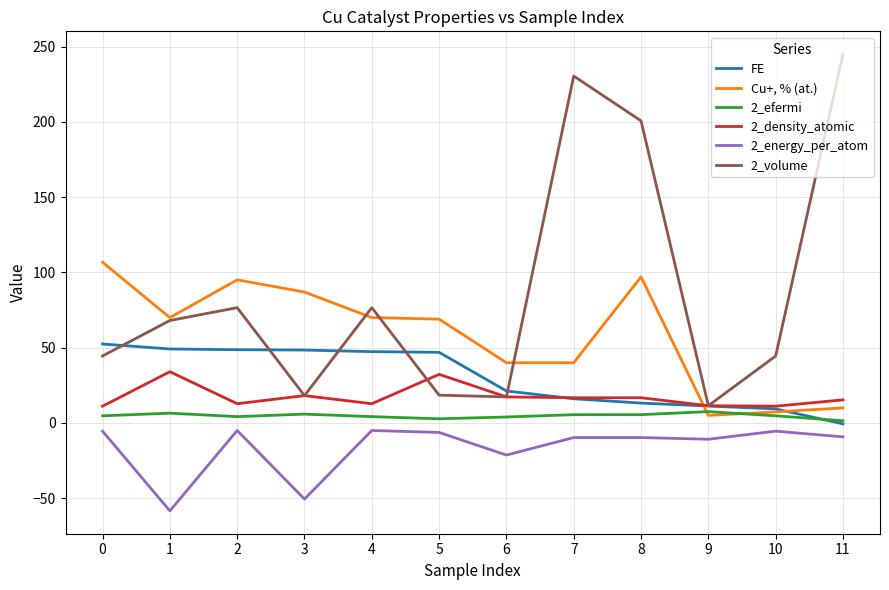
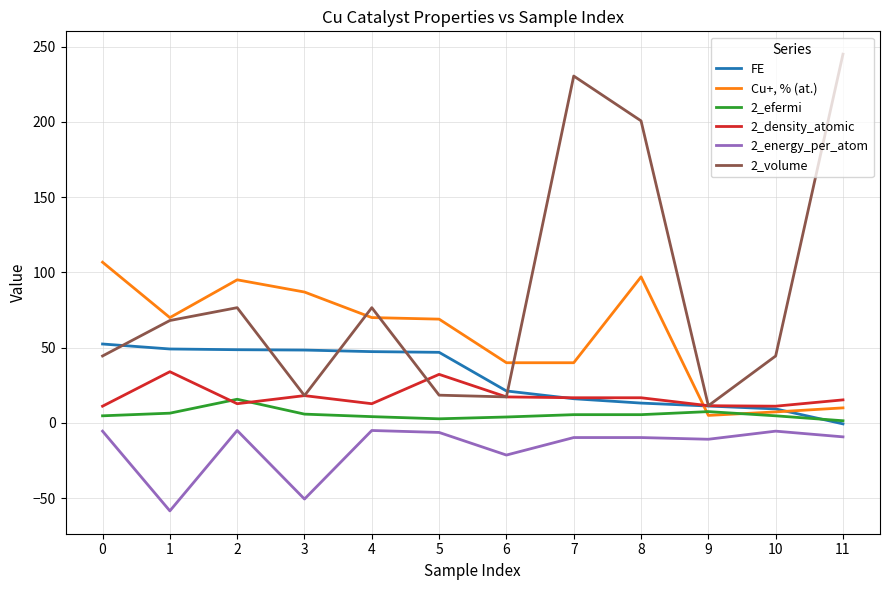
  {
    "FE": {
      "0": 52,
      "1": 49,
      "2": 49,
      "3": 48,
      "4": 47,
      "5": 47,
      "6": 21,
      "8": 13,
      "10": 9,
      "11": -1
    },
    "Cu+, % (at.)": {
      "0": 107,
      "1": 70,
      "2": 95,
      "3": 87,
      "4": 70,
      "5": 69,
      "6": 40,
      "7": 40,
      "8": 97,
      "9": 5,
      "10": 7,
      "11": 10
    },
    "2_efermi": {
      "0": 5,
      "1": 6,
-     "2": 4,
+     "2": 16,
      "3": 6,
      "4": 4,
      "5": 3,
      "6": 4,
      "7": 5,
      "8": 5,
      "9": 8,
      "10": 5,
      "11": 1
    },
    "2_density_atomic": {
      "0": 11,
      "1": 34,
      "2": 13,
      "4": 13,
      "5": 32,
      "8": 17,
      "10": 11,
      "11": 15
    },
    "2_energy_per_atom": {
      "0": -5,
      "1": -58,
      "2": -5,
      "3": -51,
      "4": -5,
      "5": -6,
      "6": -21,
      "7": -10,
      "8": -10,
      "9": -11,
      "10": -5,
      "11": -9
    },
    "2_volume": {
      "0": 44,
      "1": 68,
      "2": 77,
      "4": 77,
      "5": 18,
      "7": 231,
      "8": 201,
      "10": 44
    }
  }
